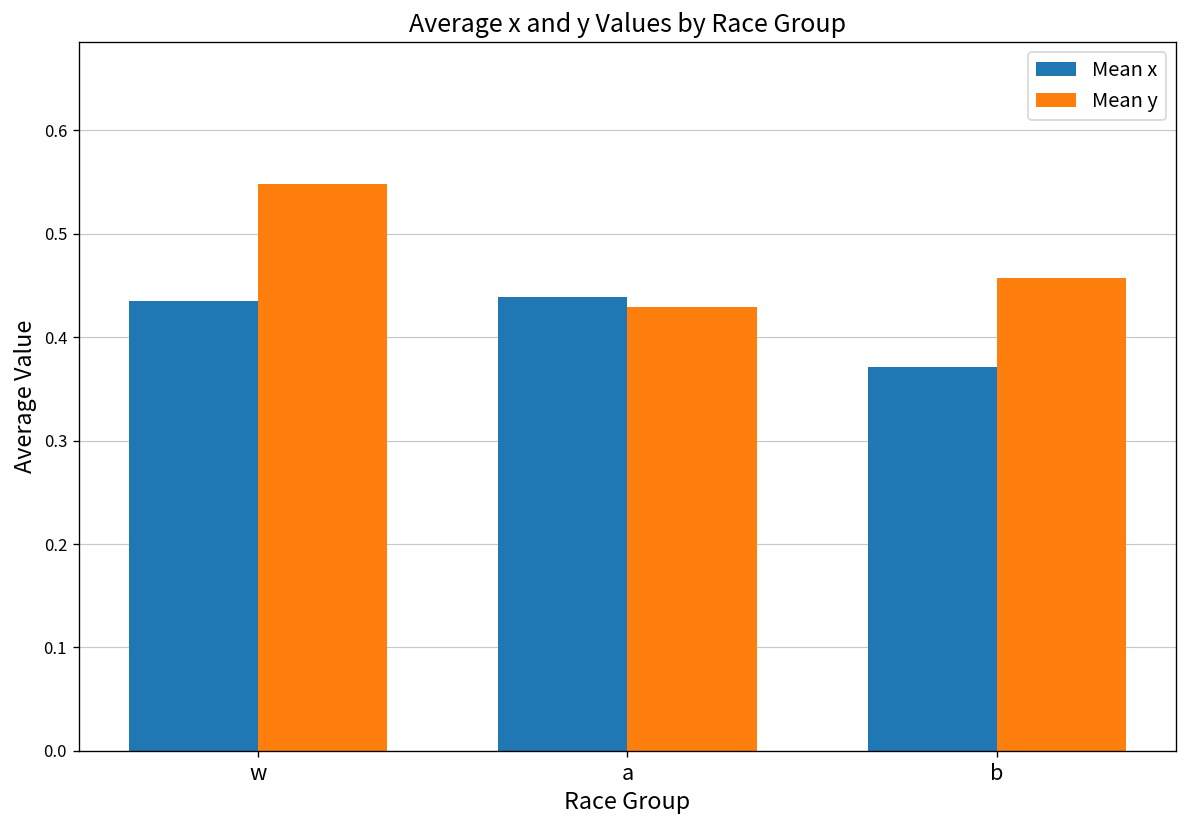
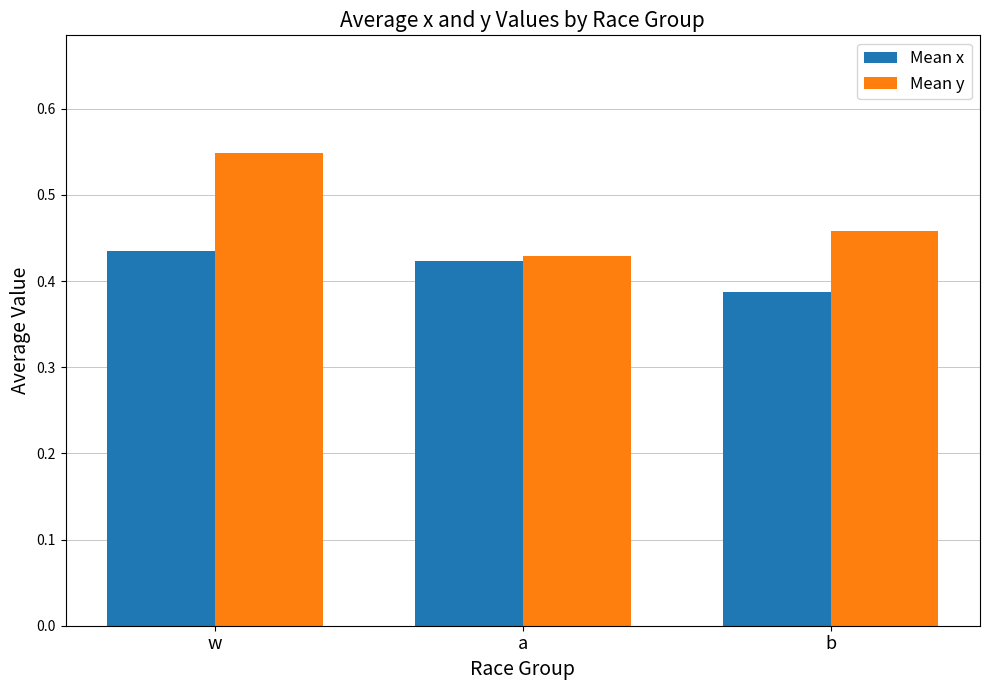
  {
    "Mean x": {
      "w": 0.43,
-     "a": 0.44,
-     "b": 0.37
+     "a": 0.42,
+     "b": 0.39
    },
    "Mean y": {
      "w": 0.55,
      "a": 0.43,
      "b": 0.46
    }
  }
